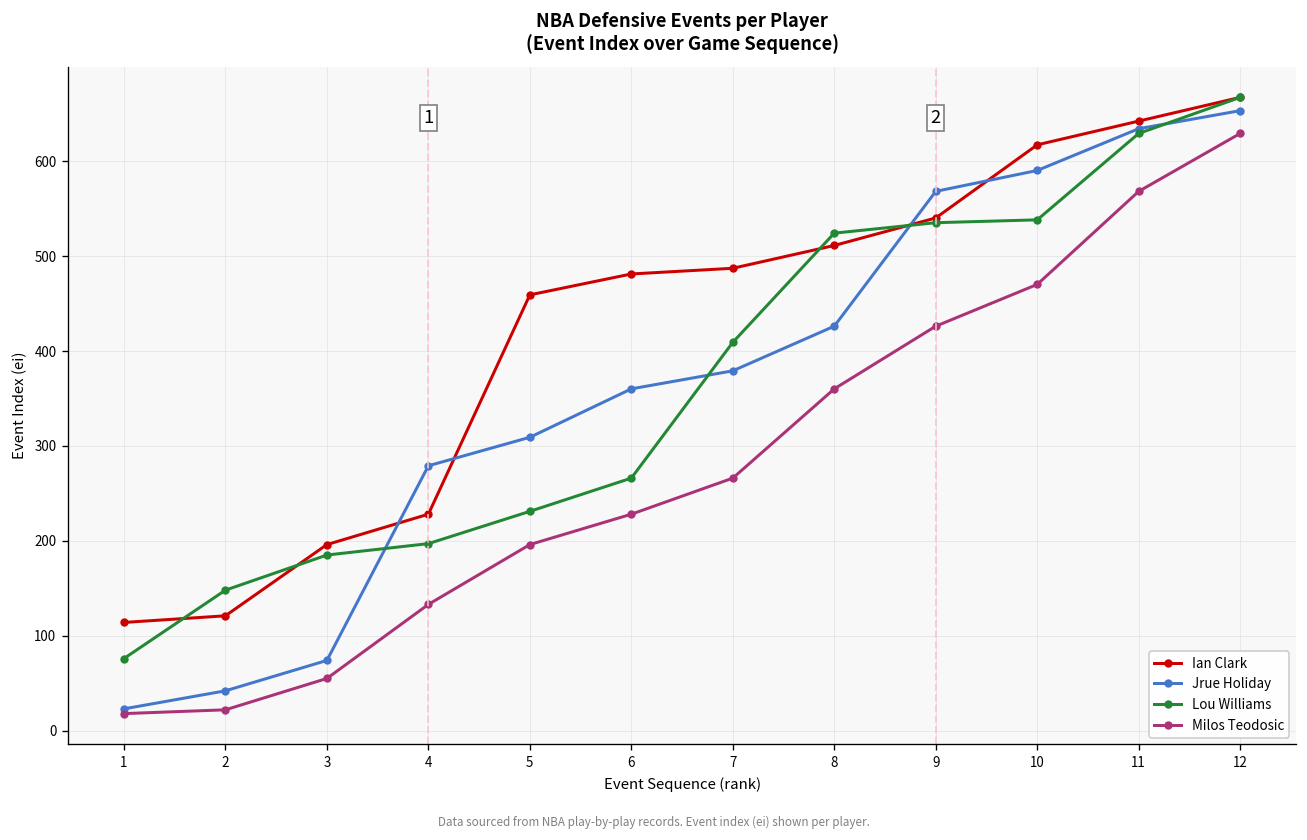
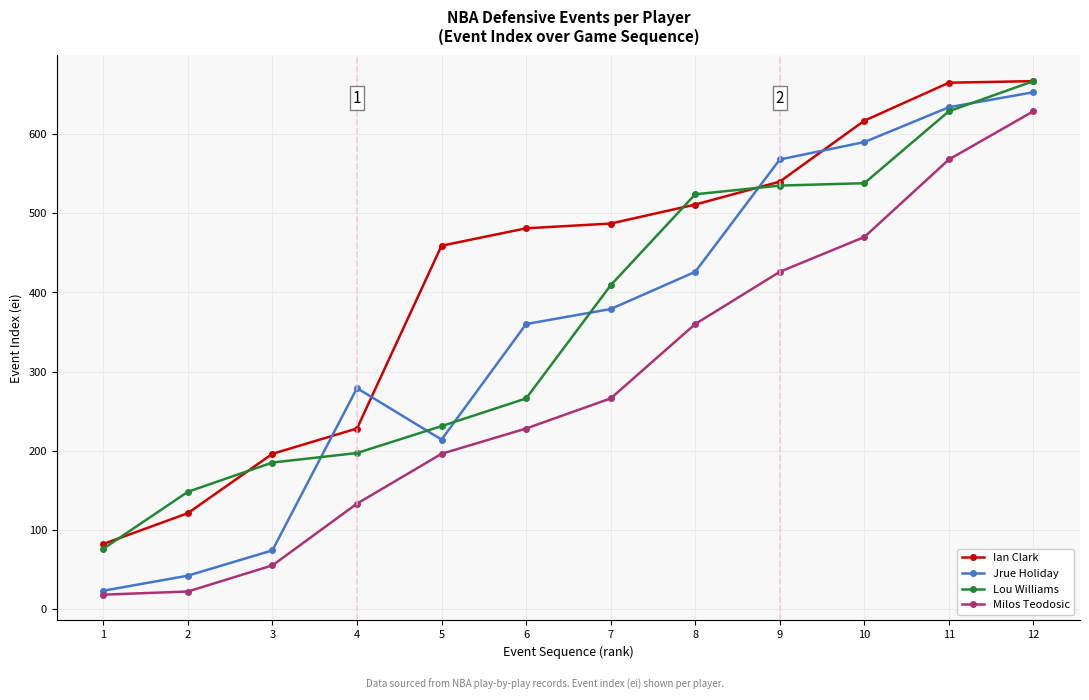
  {
    "Ian Clark": {
-     "1": 110,
+     "1": 80,
      "2": 120,
      "3": 200,
      "4": 230,
      "5": 460,
      "6": 480,
      "7": 490,
      "8": 510,
      "9": 540,
      "10": 620,
-     "11": 640
+     "11": 670
    },
    "Jrue Holiday": {
      "1": 20,
      "2": 40,
      "3": 70,
      "4": 280,
-     "5": 310,
+     "5": 210,
      "6": 360,
      "7": 380,
      "8": 430,
      "9": 570,
      "10": 590,
      "11": 630,
      "12": 650
    },
    "Lou Williams": {
      "1": 80,
      "2": 150,
      "3": 190,
      "4": 200,
      "5": 230,
      "6": 270,
      "7": 410,
      "8": 520,
      "9": 540,
      "10": 540,
      "11": 630
    },
    "Milos Teodosic": {
      "1": 20,
      "2": 20,
      "3": 60,
      "4": 130,
      "5": 200,
      "6": 230,
      "7": 270,
      "8": 360,
      "9": 430,
      "10": 470,
      "11": 570,
      "12": 630
    }
  }
